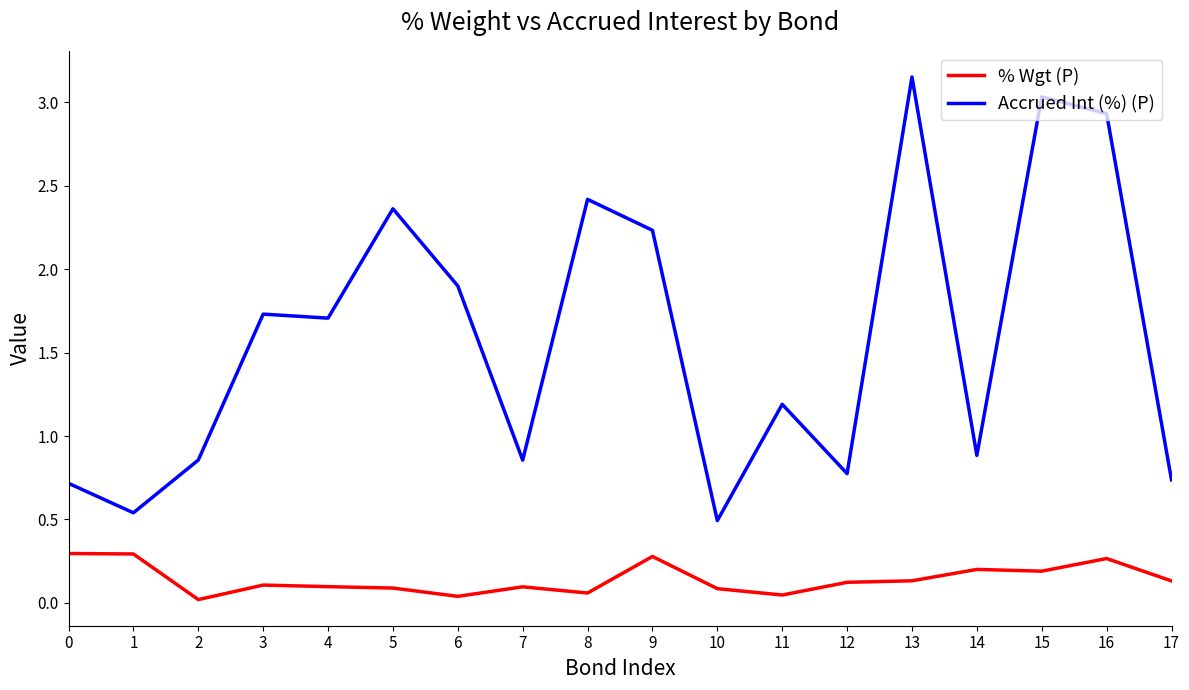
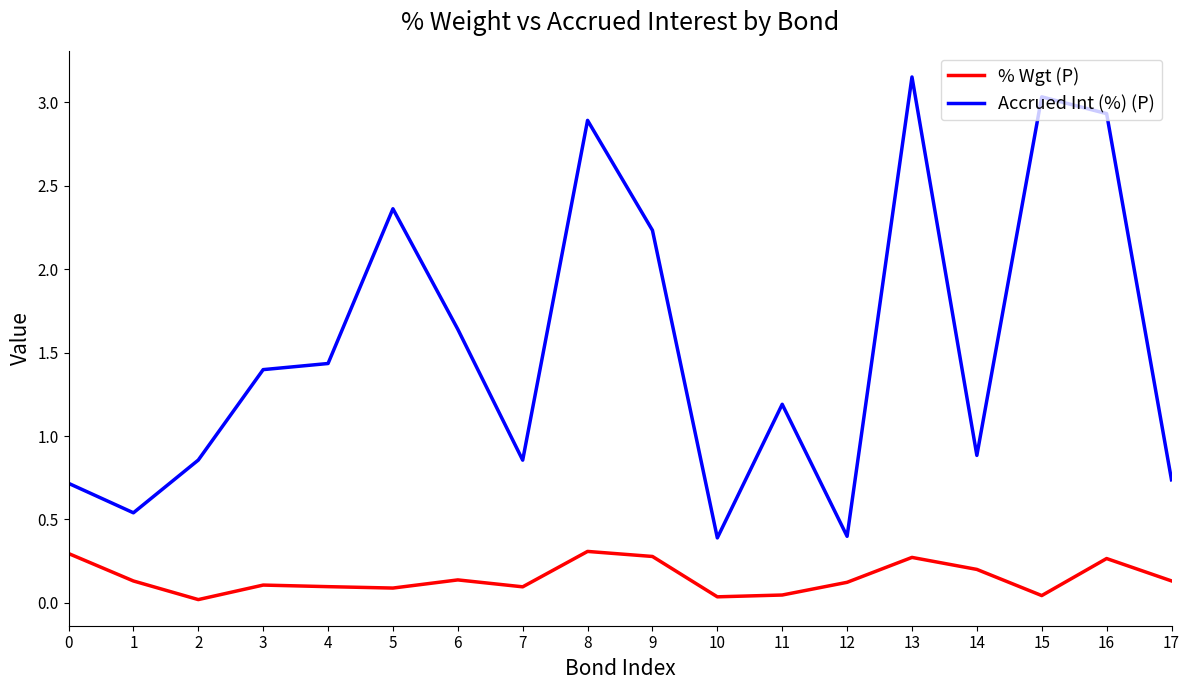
  {
    "% Wgt (P)": {
      "0": 0.30,
-     "1": 0.29,
+     "1": 0.13,
      "2": 0.02,
      "3": 0.11,
      "4": 0.10,
      "5": 0.09,
-     "6": 0.04,
+     "6": 0.14,
      "7": 0.10,
-     "8": 0.06,
+     "8": 0.31,
      "9": 0.28,
-     "10": 0.09,
+     "10": 0.04,
      "11": 0.05,
      "12": 0.12,
-     "13": 0.13,
+     "13": 0.27,
      "14": 0.20,
-     "15": 0.19,
+     "15": 0.04,
      "16": 0.27,
      "17": 0.13
    },
    "Accrued Int (%) (P)": {
      "0": 0.72,
      "1": 0.54,
      "2": 0.86,
-     "3": 1.73,
-     "4": 1.71,
+     "3": 1.40,
+     "4": 1.43,
      "5": 2.36,
-     "6": 1.90,
+     "6": 1.64,
      "7": 0.86,
-     "8": 2.42,
+     "8": 2.89,
      "9": 2.23,
-     "10": 0.49,
+     "10": 0.39,
      "11": 1.19,
-     "12": 0.78,
+     "12": 0.40,
      "13": 3.15,
      "14": 0.88,
      "17": 0.74
    }
  }
